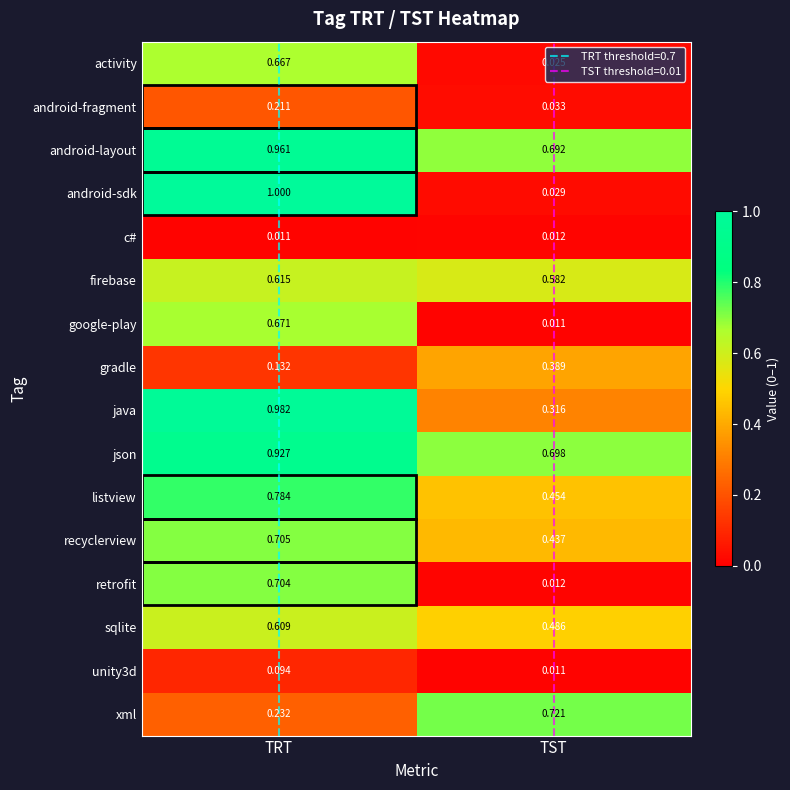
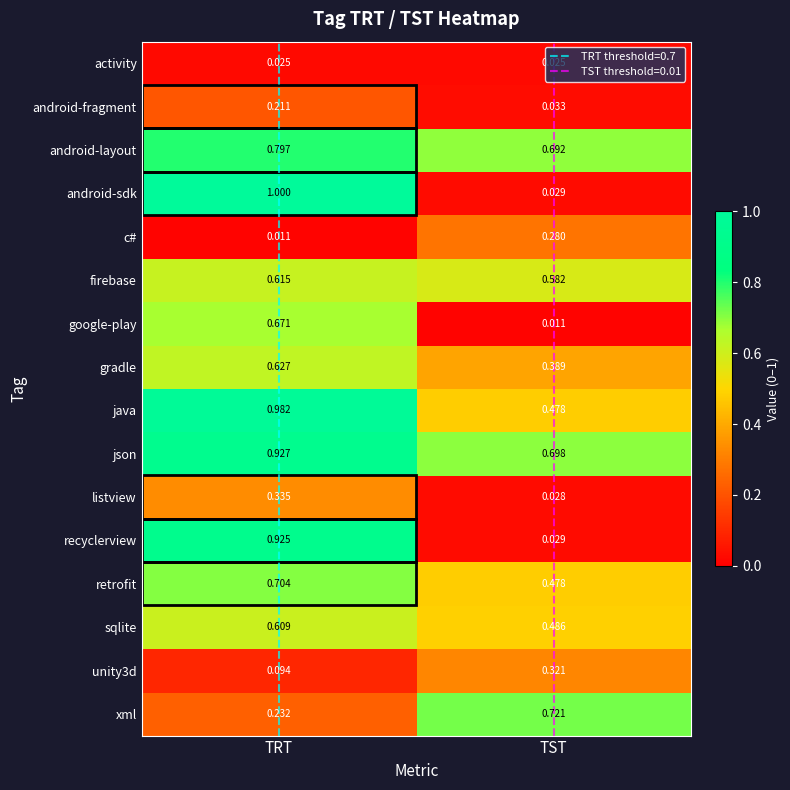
  {
    "activity": {
-     "TRT": 0.667
+     "TRT": 0.025
    },
    "android-fragment": {
      "TRT": 0.211,
      "TST": 0.033
    },
    "android-layout": {
-     "TRT": 0.961,
+     "TRT": 0.797,
      "TST": 0.692
    },
    "android-sdk": {
      "TRT": 1.000,
      "TST": 0.029
    },
    "c#": {
      "TRT": 0.011,
-     "TST": 0.012
+     "TST": 0.280
    },
    "firebase": {
      "TRT": 0.615,
      "TST": 0.582
    },
    "google-play": {
      "TRT": 0.671,
      "TST": 0.011
    },
    "gradle": {
-     "TRT": 0.132,
+     "TRT": 0.627,
      "TST": 0.389
    },
    "java": {
      "TRT": 0.982,
-     "TST": 0.316
+     "TST": 0.478
    },
    "json": {
      "TRT": 0.927,
      "TST": 0.698
    },
    "listview": {
-     "TRT": 0.784,
-     "TST": 0.454
+     "TRT": 0.335,
+     "TST": 0.028
    },
    "recyclerview": {
-     "TRT": 0.705,
-     "TST": 0.437
+     "TRT": 0.925,
+     "TST": 0.029
    },
    "retrofit": {
      "TRT": 0.704,
-     "TST": 0.012
+     "TST": 0.478
    },
    "sqlite": {
      "TRT": 0.609,
      "TST": 0.486
    },
    "unity3d": {
      "TRT": 0.094,
-     "TST": 0.011
+     "TST": 0.321
    },
    "xml": {
      "TRT": 0.232,
      "TST": 0.721
    }
  }
